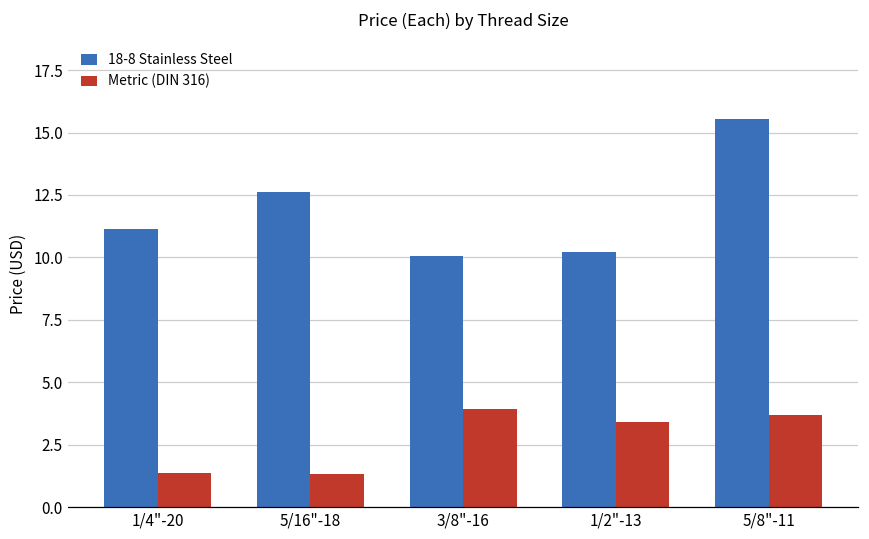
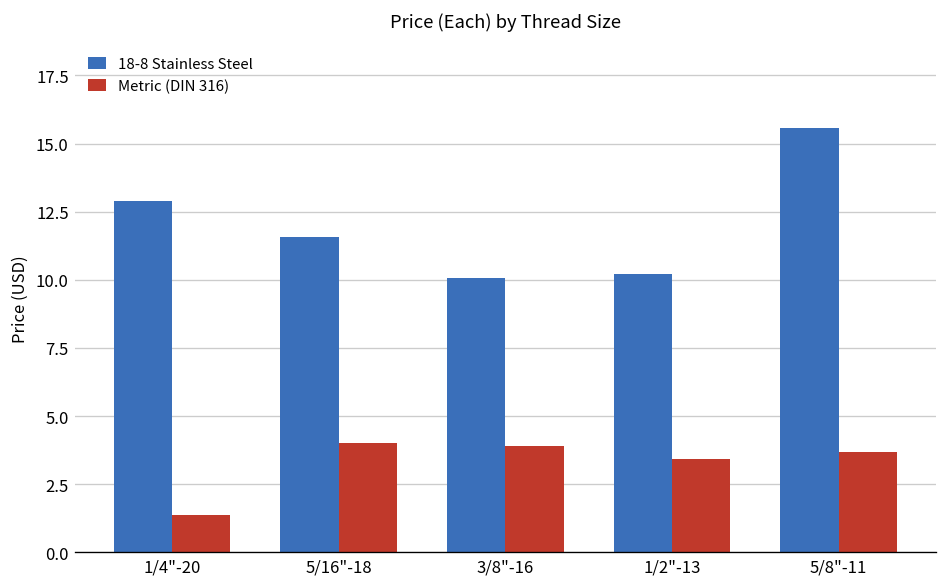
  {
    "18-8 Stainless Steel": {
-     "1/4\"-20": 11.1,
-     "5/16\"-18": 12.6,
+     "1/4\"-20": 12.9,
+     "5/16\"-18": 11.6,
      "3/8\"-16": 10.1,
      "1/2\"-13": 10.2,
      "5/8\"-11": 15.6
    },
    "Metric (DIN 316)": {
      "1/4\"-20": 1.4,
-     "5/16\"-18": 1.3,
+     "5/16\"-18": 4.0,
      "3/8\"-16": 3.9,
      "1/2\"-13": 3.4,
      "5/8\"-11": 3.7
    }
  }
